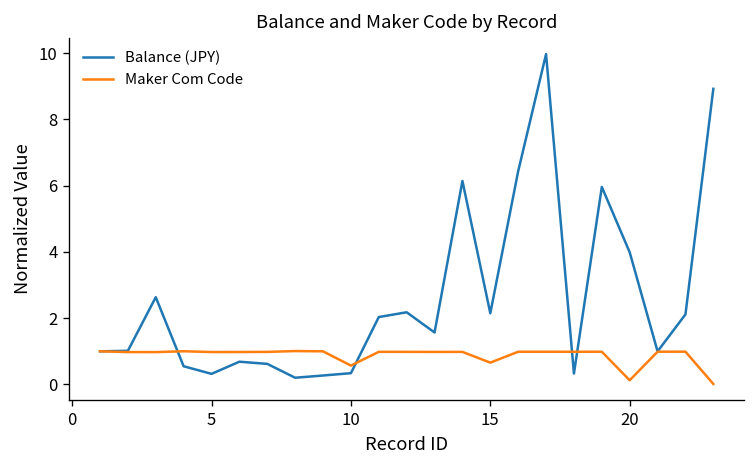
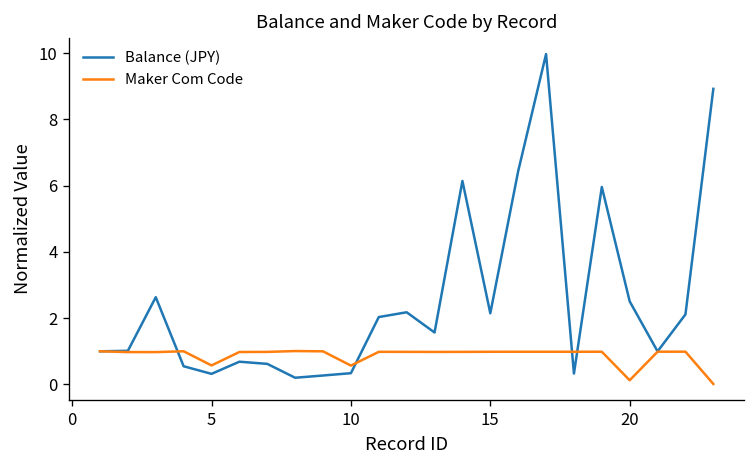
  {
    "Balance (JPY)": {
      "5": 0.3,
      "10": 0.3,
      "15": 2.1,
-     "20": 4.0
+     "20": 2.5
    },
    "Maker Com Code": {
-     "5": 1.0,
+     "5": 0.6,
      "10": 0.6,
-     "15": 0.7,
+     "15": 1.0,
      "20": 0.1
    }
  }
